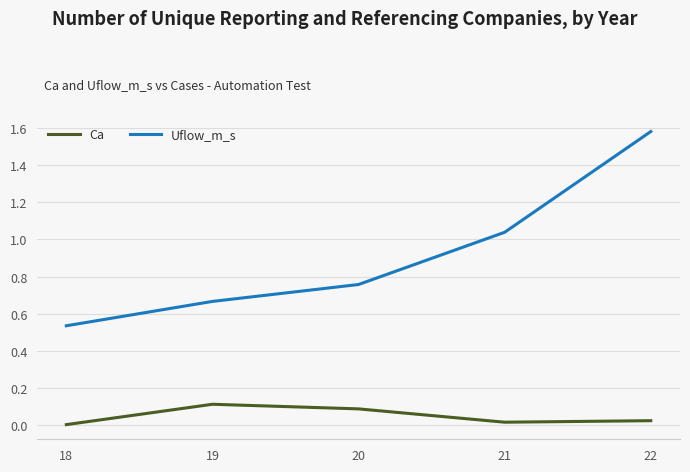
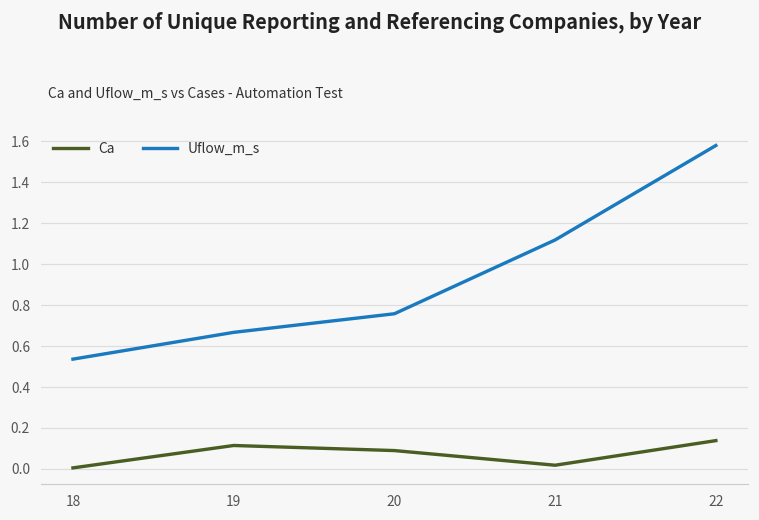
  {
    "Ca": {
      "18": 0.00,
      "19": 0.11,
      "20": 0.09,
      "21": 0.02,
-     "22": 0.02
+     "22": 0.14
    },
    "Uflow_m_s": {
      "18": 0.54,
      "19": 0.67,
      "20": 0.76,
-     "21": 1.04,
+     "21": 1.12,
      "22": 1.58
    }
  }
